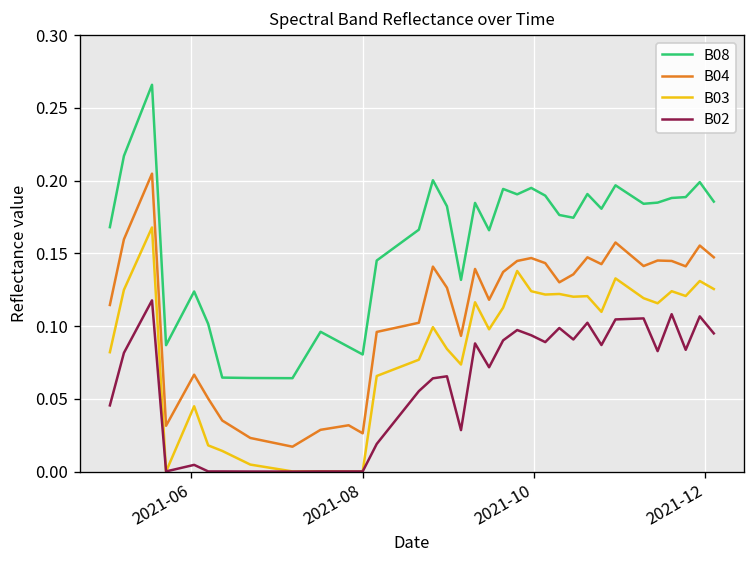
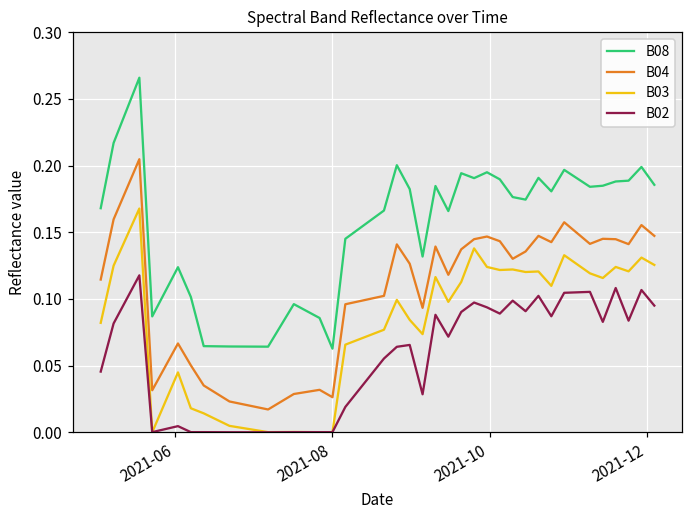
  {
    "B08": {
-     "2021-08": 0.081
+     "2021-08": 0.063
    },
    "B04": {
      "2021-08": 0.026
    }
  }
